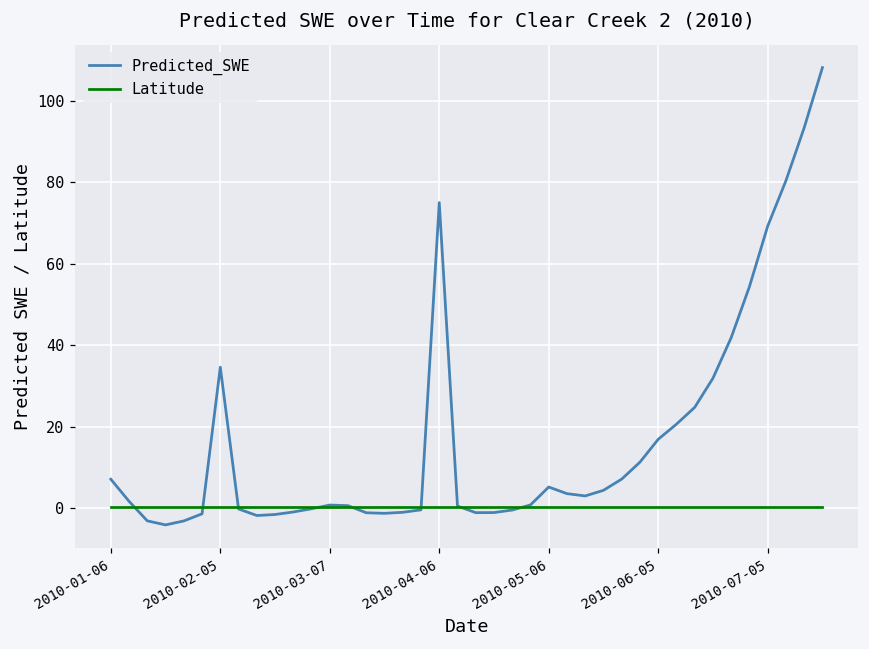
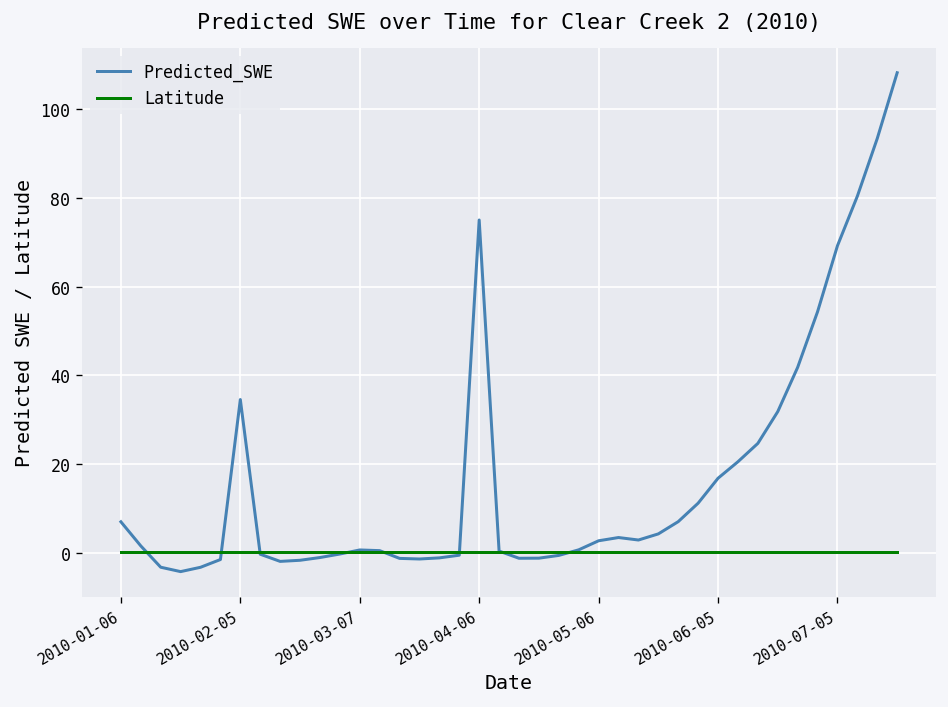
  {
    "Predicted_SWE": {
      "2010-01-06": 7,
      "2010-02-05": 35,
      "2010-04-06": 75,
-     "2010-05-06": 5,
+     "2010-05-06": 3,
      "2010-06-05": 17,
      "2010-07-05": 69
    },
    "Latitude": {
      "2010-01-06": 0,
      "2010-02-05": 0,
      "2010-04-06": 0,
      "2010-05-06": 0,
      "2010-06-05": 0,
      "2010-07-05": 0
    }
  }
